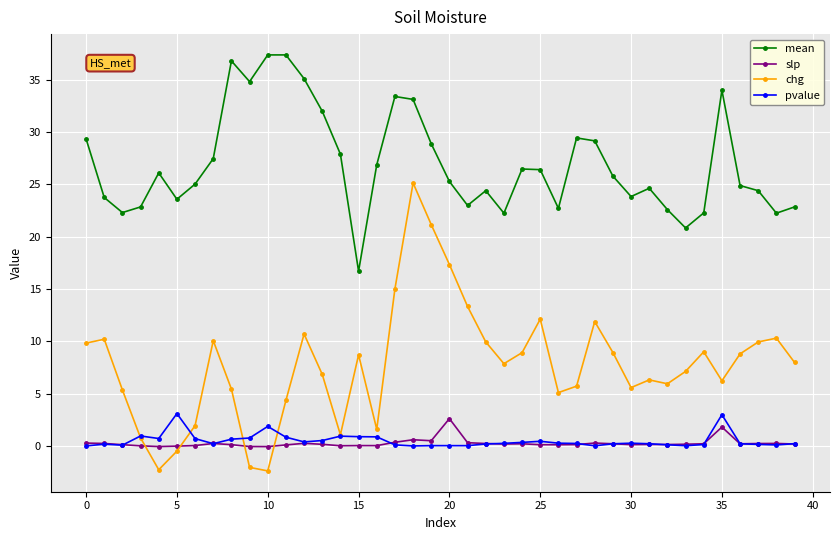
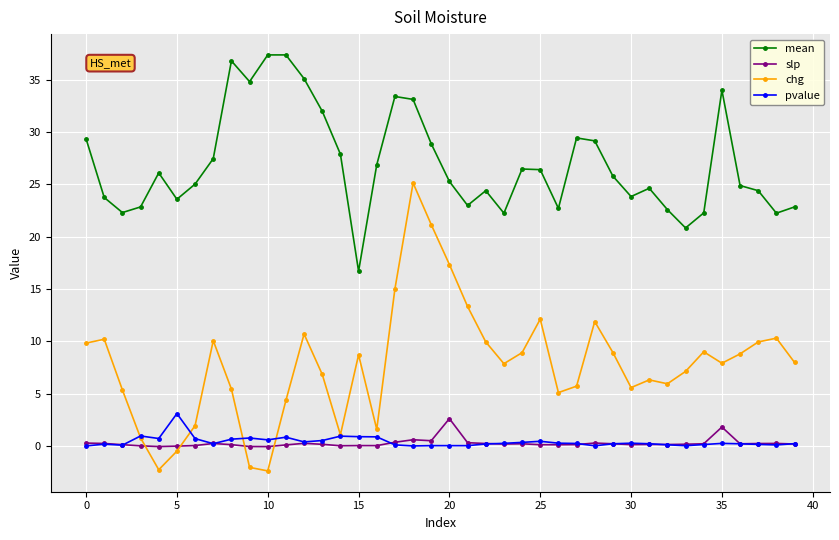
  {
    "mean": {
      "0": 29.3,
      "5": 23.6,
      "10": 37.4,
      "15": 16.7,
      "20": 25.3,
      "25": 26.4,
      "30": 23.8,
      "35": 34.0
    },
    "slp": {
      "0": 0.3,
      "5": 0.0,
      "10": -0.1,
      "15": 0.0,
      "20": 2.6,
      "25": 0.1,
      "35": 1.8
    },
    "chg": {
      "0": 9.8,
      "5": -0.5,
      "10": -2.4,
      "15": 8.7,
      "20": 17.3,
      "25": 12.1,
      "30": 5.6,
-     "35": 6.2
+     "35": 7.9
    },
    "pvalue": {
      "0": 0.0,
      "5": 3.1,
-     "10": 1.9,
+     "10": 0.6,
      "15": 0.9,
      "20": 0.0,
      "25": 0.5,
-     "35": 3.0
+     "35": 0.3
    }
  }
